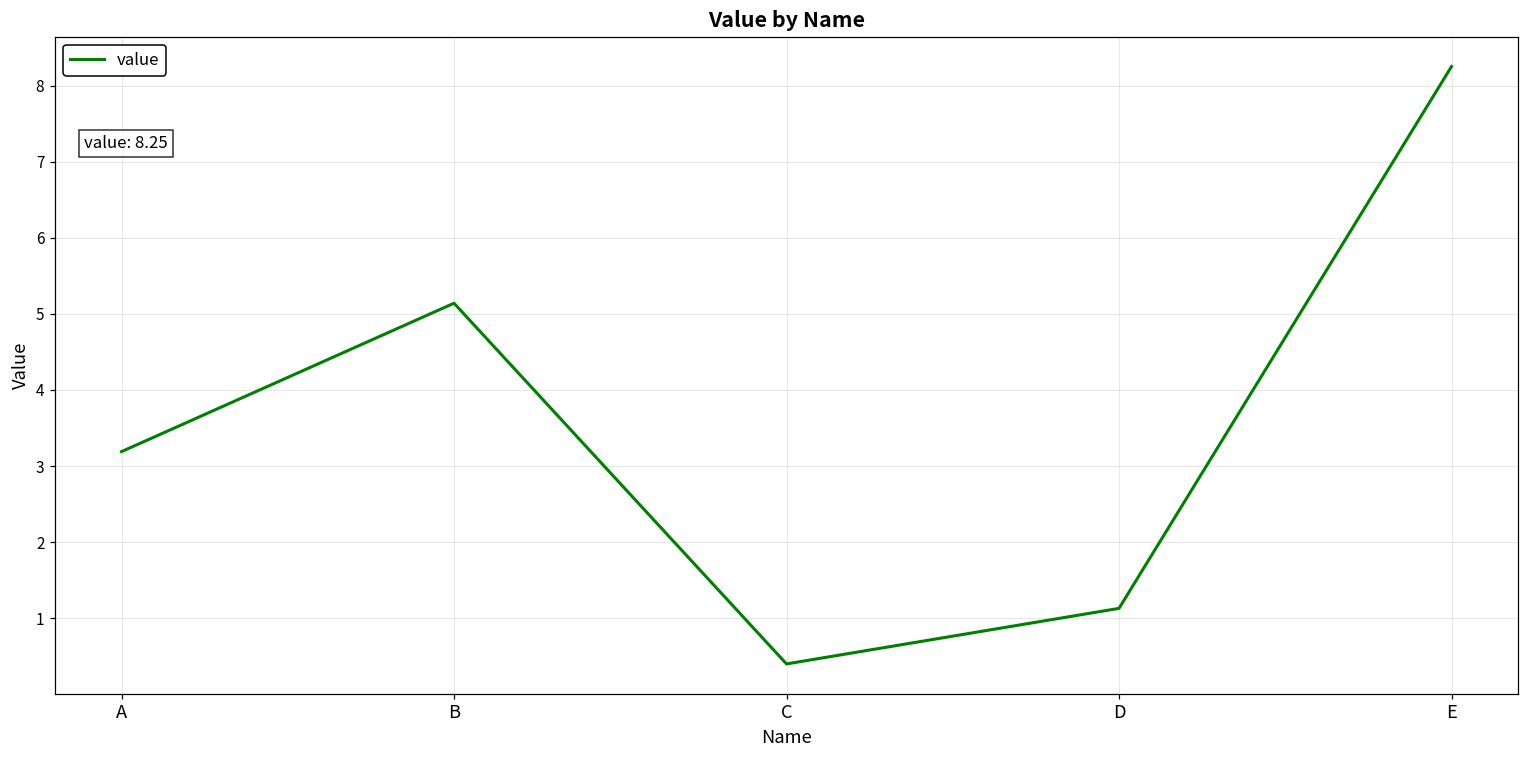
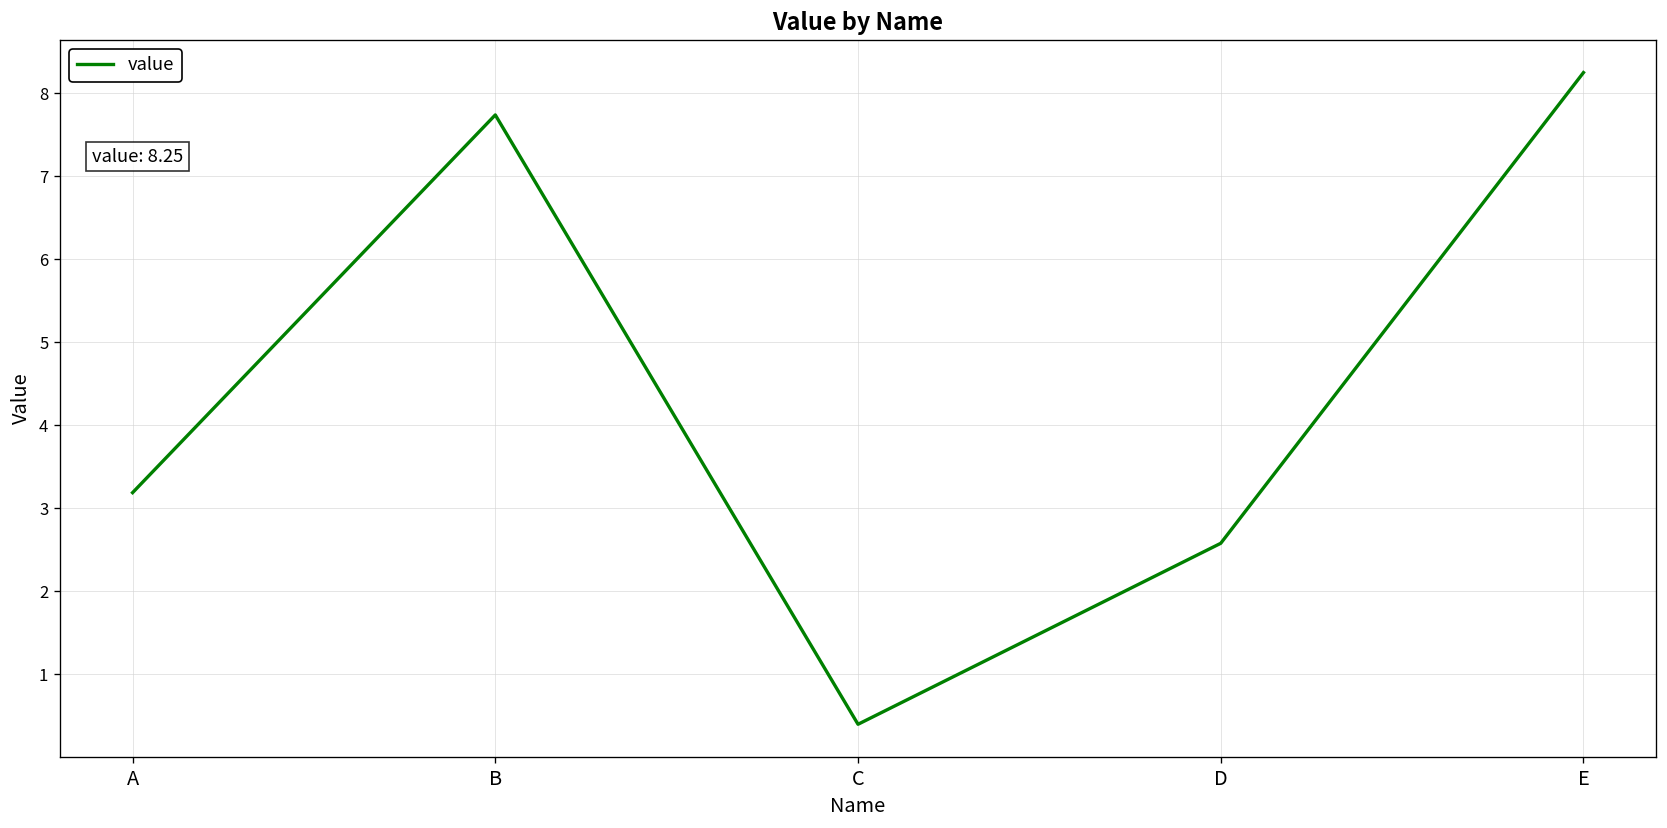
  {
    "A": 3.2,
-   "B": 5.1,
+   "B": 7.7,
    "C": 0.4,
-   "D": 1.1,
+   "D": 2.6,
    "E": 8.3
  }
